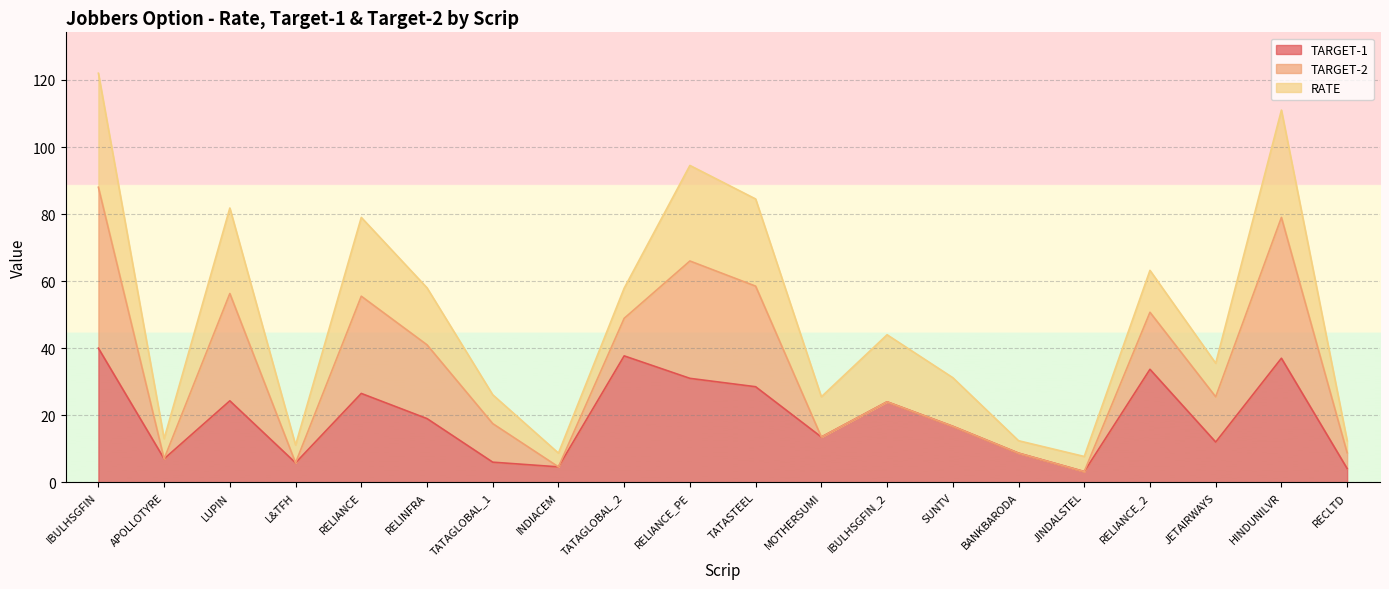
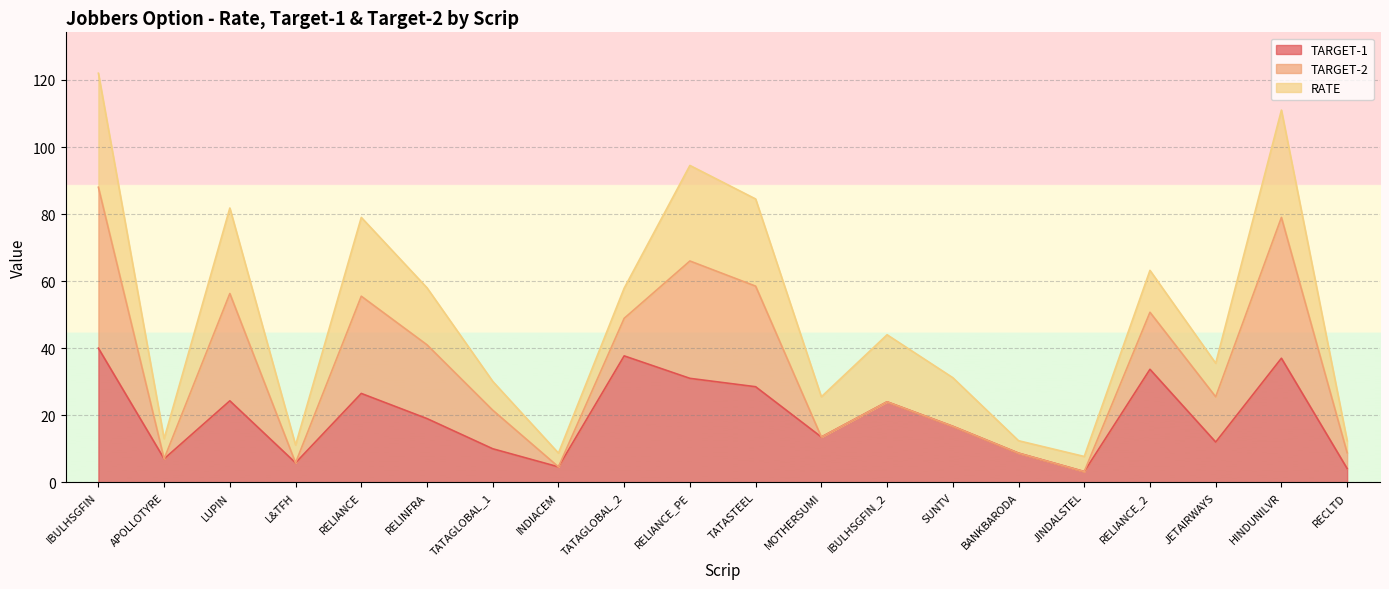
  {
    "TARGET-1": {
      "IBULHSGFIN": 40,
      "LUPIN": 24,
      "RELIANCE": 27,
      "RELINFRA": 19,
-     "TATAGLOBAL_1": 6,
+     "TATAGLOBAL_1": 10,
      "TATAGLOBAL_2": 38,
      "RELIANCE_PE": 31,
      "TATASTEEL": 29,
      "RELIANCE_2": 34,
      "JETAIRWAYS": 12,
      "HINDUNILVR": 37,
      "RECLTD": 4
    }
  }
